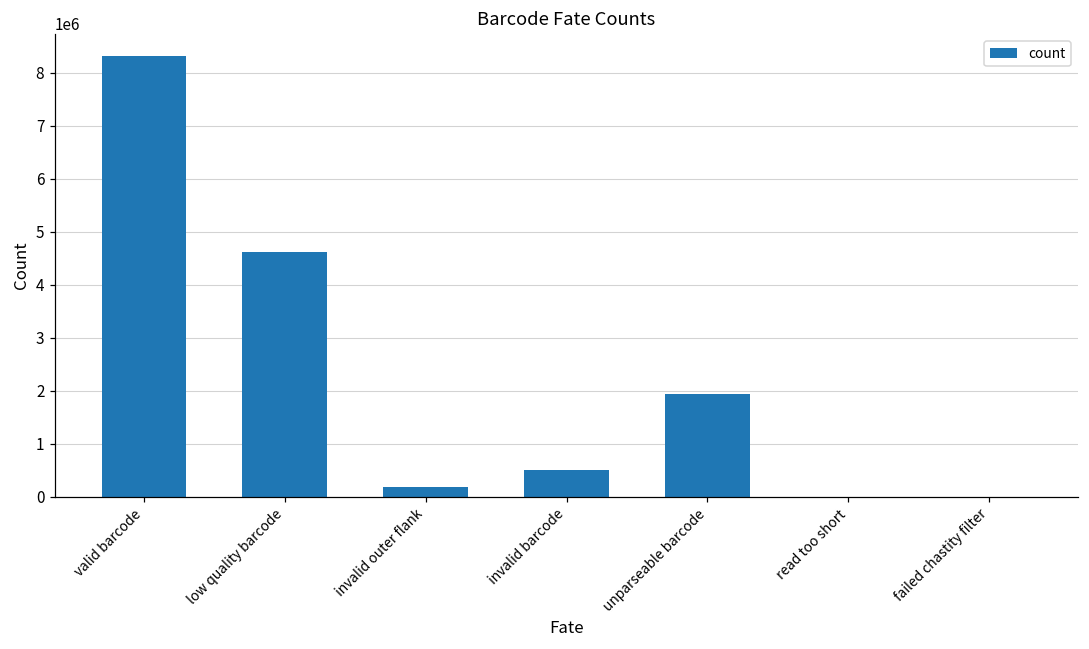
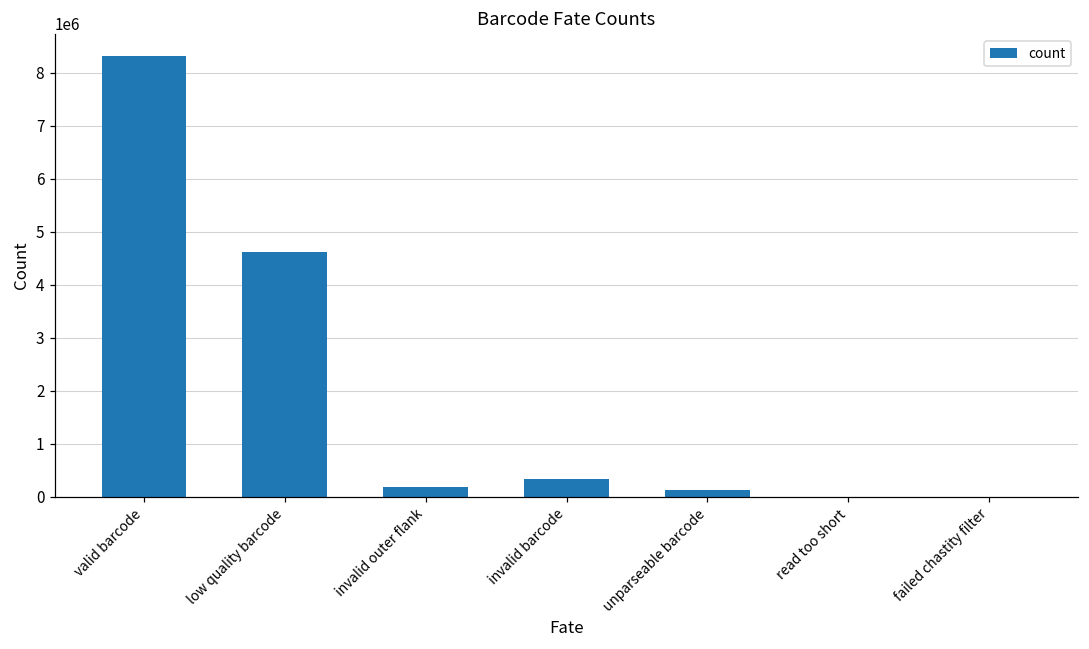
  {
    "valid barcode": 8300000,
    "low quality barcode": 4600000,
    "invalid outer flank": 200000,
-   "invalid barcode": 500000,
-   "unparseable barcode": 1900000,
+   "invalid barcode": 300000,
+   "unparseable barcode": 100000,
    "read too short": 0,
    "failed chastity filter": 0
  }
